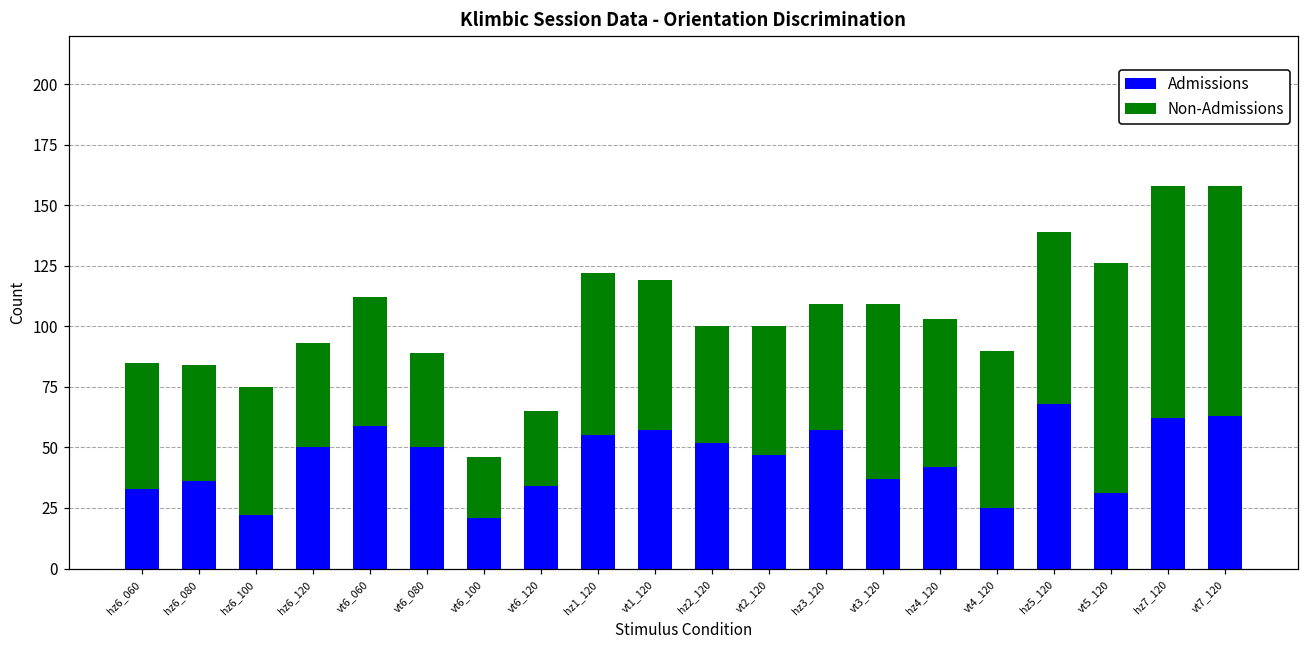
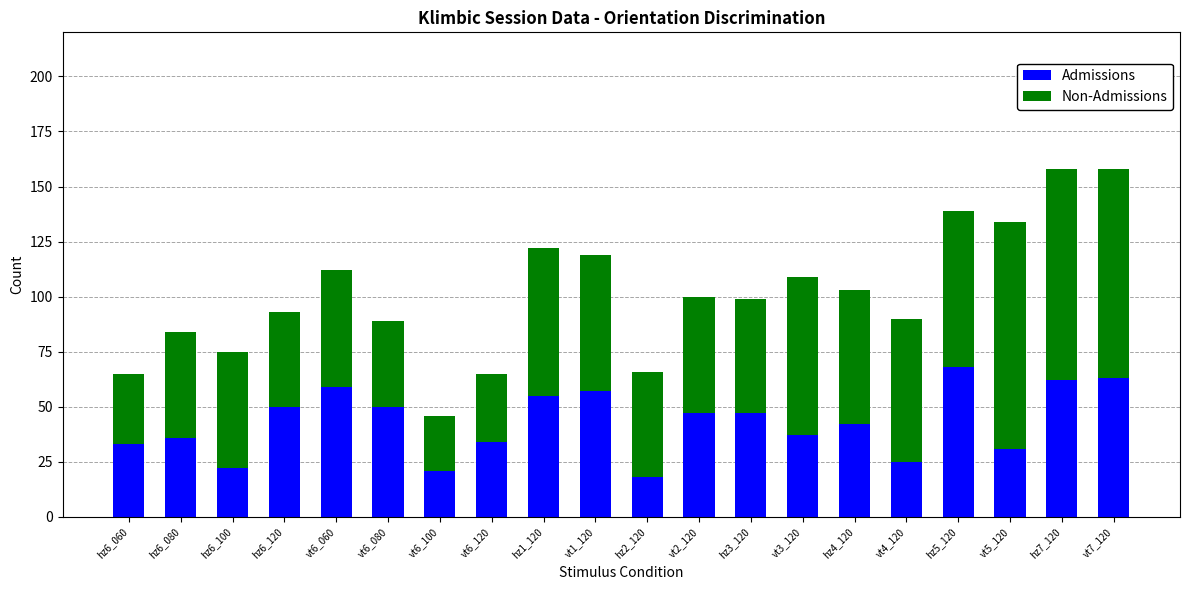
  {
    "Admissions": {
      "hz6_060": 33,
      "hz6_080": 36,
      "hz6_100": 22,
      "hz6_120": 50,
      "vt6_060": 59,
      "vt6_080": 50,
      "vt6_100": 21,
      "vt6_120": 34,
      "hz1_120": 55,
      "vt1_120": 57,
-     "hz2_120": 52,
+     "hz2_120": 18,
      "vt2_120": 47,
-     "hz3_120": 57,
+     "hz3_120": 47,
      "vt3_120": 37,
      "hz4_120": 42,
      "vt4_120": 25,
      "hz5_120": 68,
      "vt5_120": 31,
      "hz7_120": 62,
      "vt7_120": 63
    },
    "Non-Admissions": {
-     "hz6_060": 52,
+     "hz6_060": 32,
      "hz6_080": 48,
      "hz6_100": 53,
      "hz6_120": 43,
      "vt6_060": 53,
      "vt6_080": 39,
      "vt6_100": 25,
      "vt6_120": 31,
      "hz1_120": 67,
      "vt1_120": 62,
      "hz2_120": 48,
      "vt2_120": 53,
      "hz3_120": 52,
      "vt3_120": 72,
      "hz4_120": 61,
      "vt4_120": 65,
      "hz5_120": 71,
-     "vt5_120": 95,
+     "vt5_120": 103,
      "hz7_120": 96,
      "vt7_120": 95
    }
  }
